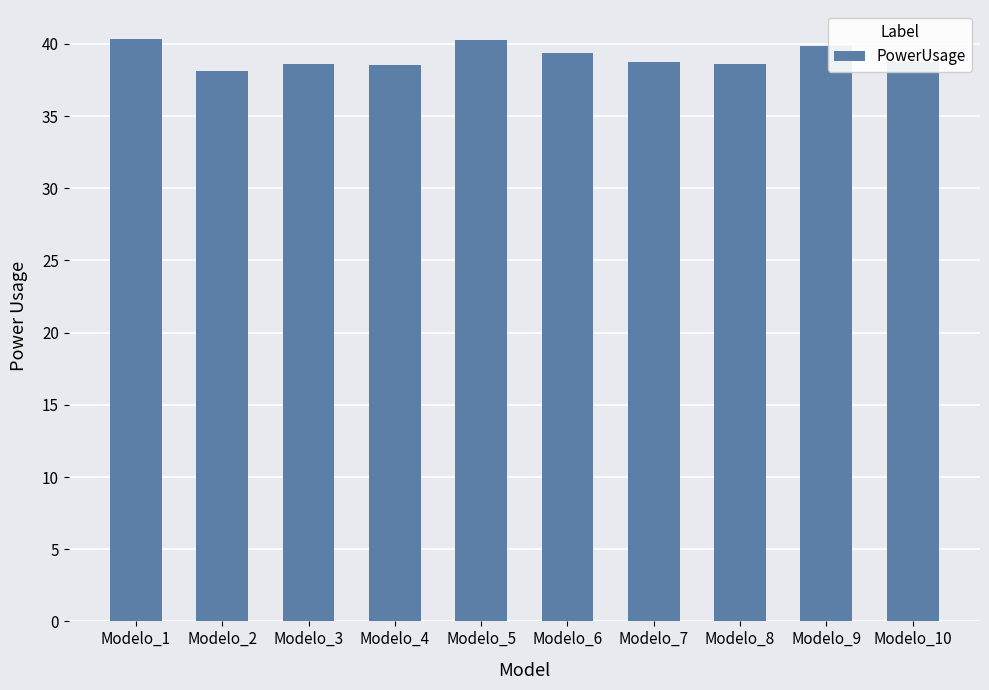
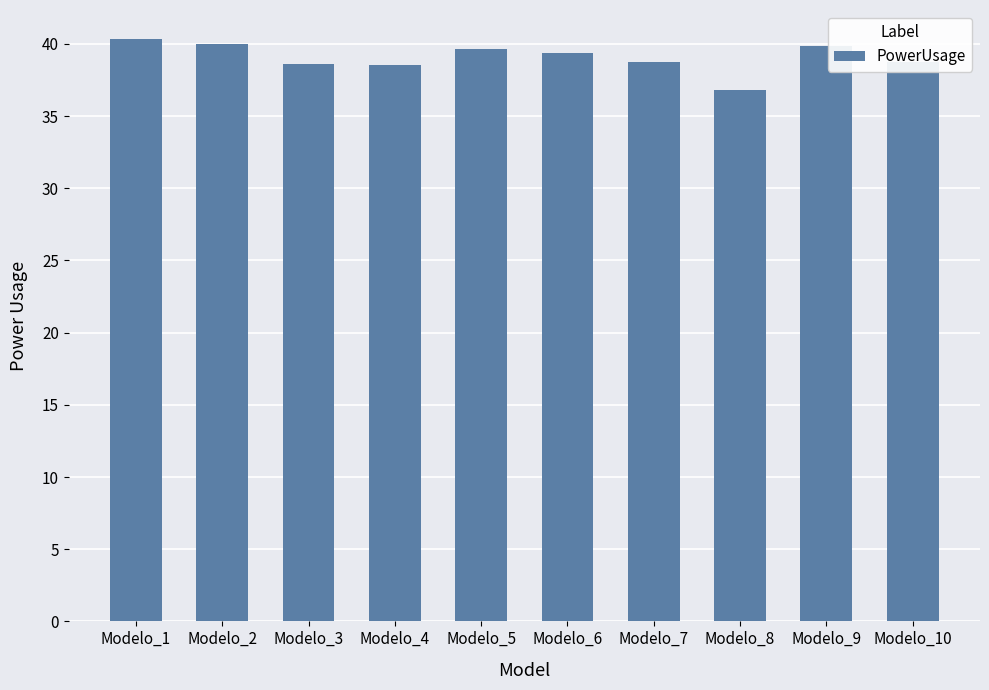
  {
    "Modelo_1": 40.3,
-   "Modelo_2": 38.1,
+   "Modelo_2": 40.0,
    "Modelo_3": 38.6,
    "Modelo_4": 38.5,
-   "Modelo_5": 40.2,
+   "Modelo_5": 39.7,
    "Modelo_6": 39.4,
    "Modelo_7": 38.7,
-   "Modelo_8": 38.6,
+   "Modelo_8": 36.8,
    "Modelo_9": 39.8
  }
